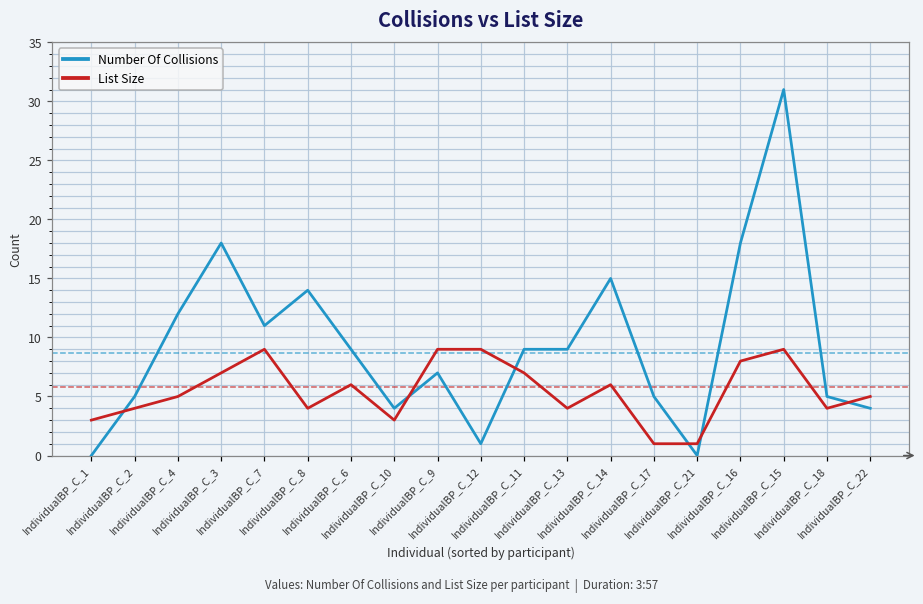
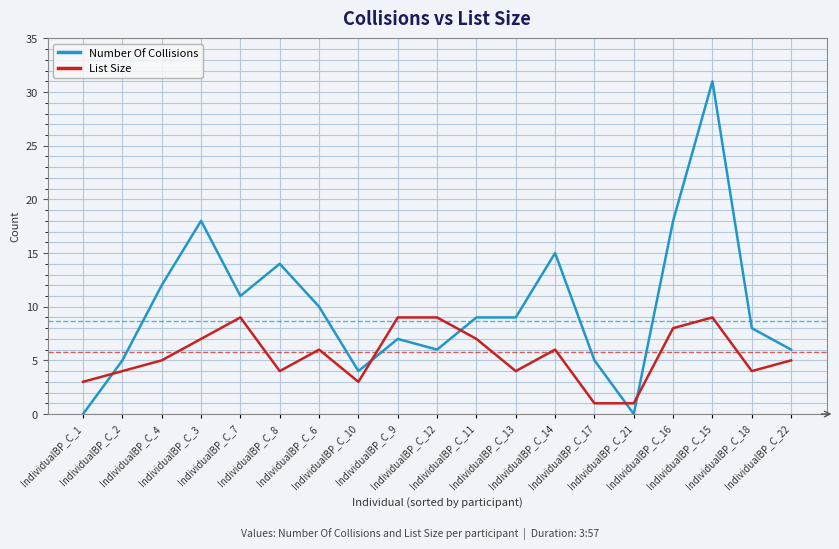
  {
    "Number Of Collisions": {
      "IndividualBP_C_1": 0,
      "IndividualBP_C_2": 5,
      "IndividualBP_C_4": 12,
      "IndividualBP_C_3": 18,
      "IndividualBP_C_7": 11,
      "IndividualBP_C_8": 14,
-     "IndividualBP_C_6": 9,
+     "IndividualBP_C_6": 10,
      "IndividualBP_C_10": 4,
      "IndividualBP_C_9": 7,
-     "IndividualBP_C_12": 1,
+     "IndividualBP_C_12": 6,
      "IndividualBP_C_11": 9,
      "IndividualBP_C_13": 9,
      "IndividualBP_C_14": 15,
      "IndividualBP_C_17": 5,
      "IndividualBP_C_21": 0,
      "IndividualBP_C_16": 18,
      "IndividualBP_C_15": 31,
-     "IndividualBP_C_18": 5,
-     "IndividualBP_C_22": 4
+     "IndividualBP_C_18": 8,
+     "IndividualBP_C_22": 6
    },
    "List Size": {
      "IndividualBP_C_1": 3,
      "IndividualBP_C_2": 4,
      "IndividualBP_C_4": 5,
      "IndividualBP_C_3": 7,
      "IndividualBP_C_7": 9,
      "IndividualBP_C_8": 4,
      "IndividualBP_C_6": 6,
      "IndividualBP_C_10": 3,
      "IndividualBP_C_9": 9,
      "IndividualBP_C_12": 9,
      "IndividualBP_C_11": 7,
      "IndividualBP_C_13": 4,
      "IndividualBP_C_14": 6,
      "IndividualBP_C_17": 1,
      "IndividualBP_C_21": 1,
      "IndividualBP_C_16": 8,
      "IndividualBP_C_15": 9,
      "IndividualBP_C_18": 4,
      "IndividualBP_C_22": 5
    }
  }
